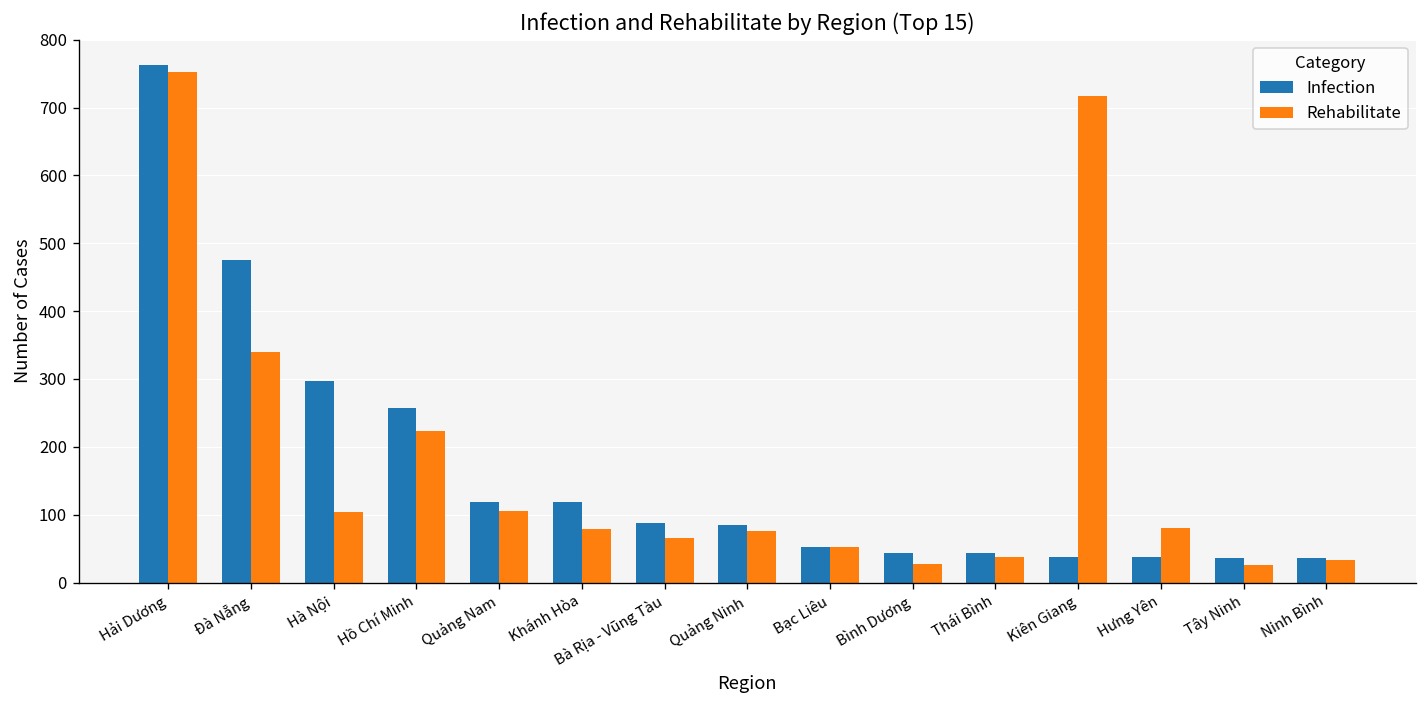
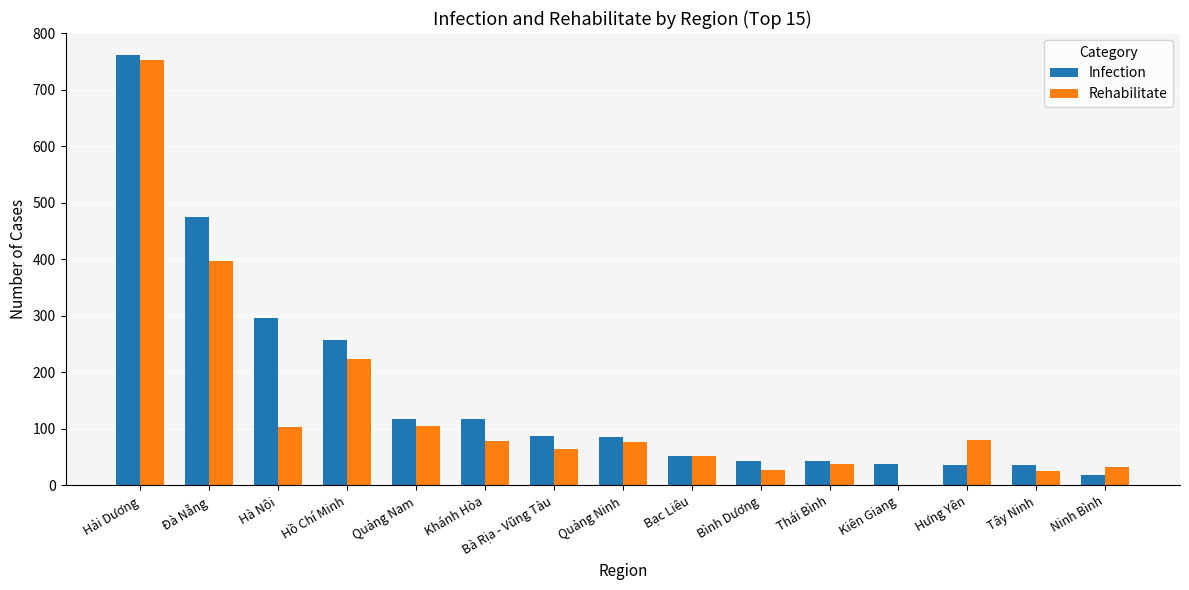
  {
    "Infection": {
      "Hải Dương": 760,
      "Đà Nẵng": 480,
      "Hà Nội": 300,
      "Hồ Chí Minh": 260,
      "Quảng Nam": 120,
      "Khánh Hòa": 120,
      "Bà Rịa - Vũng Tàu": 90,
      "Quảng Ninh": 90,
      "Bạc Liêu": 50,
      "Bình Dương": 40,
      "Thái Bình": 40,
      "Kiên Giang": 40,
      "Hưng Yên": 40,
      "Tây Ninh": 40,
-     "Ninh Bình": 40
+     "Ninh Bình": 20
    },
    "Rehabilitate": {
      "Hải Dương": 750,
-     "Đà Nẵng": 340,
+     "Đà Nẵng": 400,
      "Hà Nội": 100,
      "Hồ Chí Minh": 220,
      "Quảng Nam": 110,
      "Khánh Hòa": 80,
      "Bà Rịa - Vũng Tàu": 70,
      "Quảng Ninh": 80,
      "Bạc Liêu": 50,
      "Bình Dương": 30,
      "Thái Bình": 40,
-     "Kiên Giang": 720,
+     "Kiên Giang": 0,
      "Hưng Yên": 80,
      "Tây Ninh": 30,
      "Ninh Bình": 30
    }
  }
